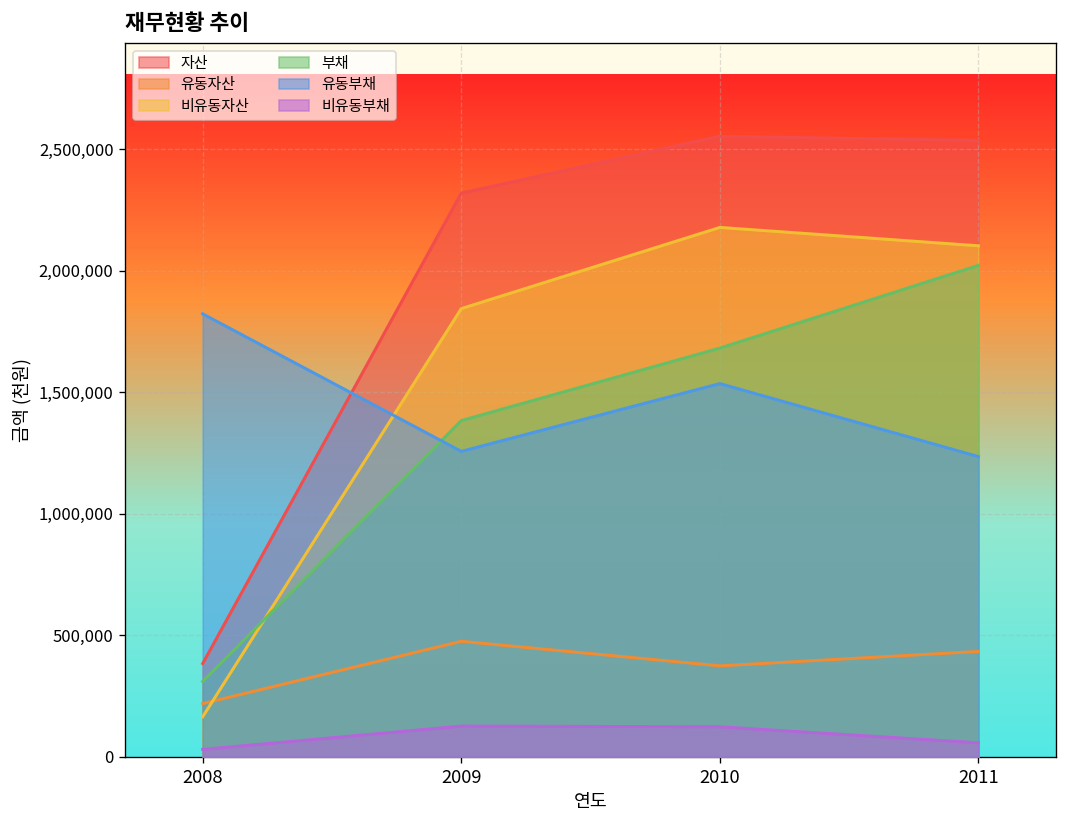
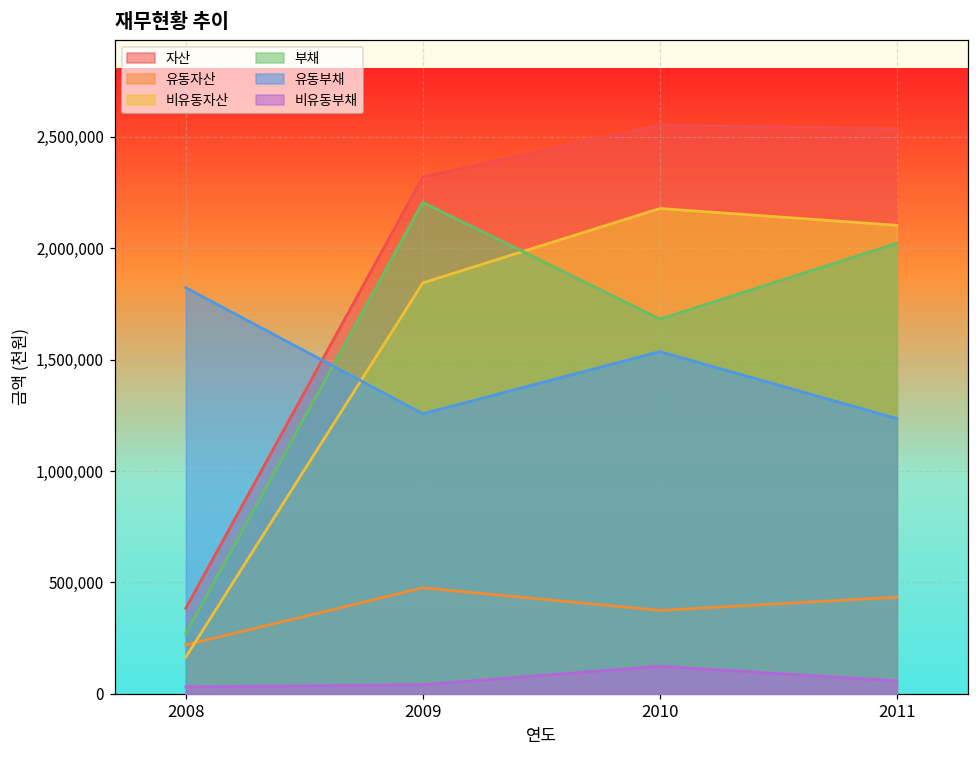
  {
    "부채": {
-     "2008": "310,000",
-     "2009": "1,380,000",
+     "2008": "270,000",
+     "2009": "2,210,000",
      "2010": "1,680,000",
      "2011": "2,020,000"
    },
    "유동부채": {
      "2008": "1,820,000",
      "2009": "1,260,000",
      "2010": "1,540,000",
      "2011": "1,240,000"
    },
    "비유동부채": {
      "2008": "30,000",
-     "2009": "130,000",
+     "2009": "40,000",
      "2010": "120,000",
      "2011": "60,000"
    }
  }
